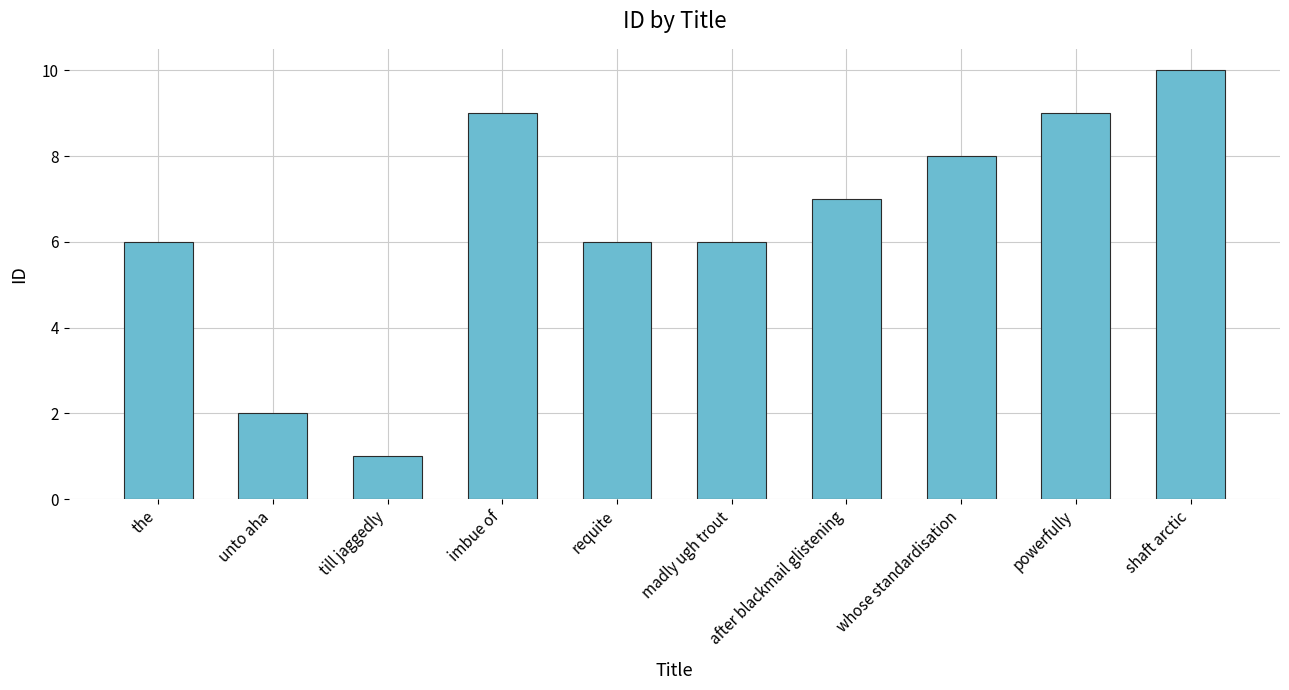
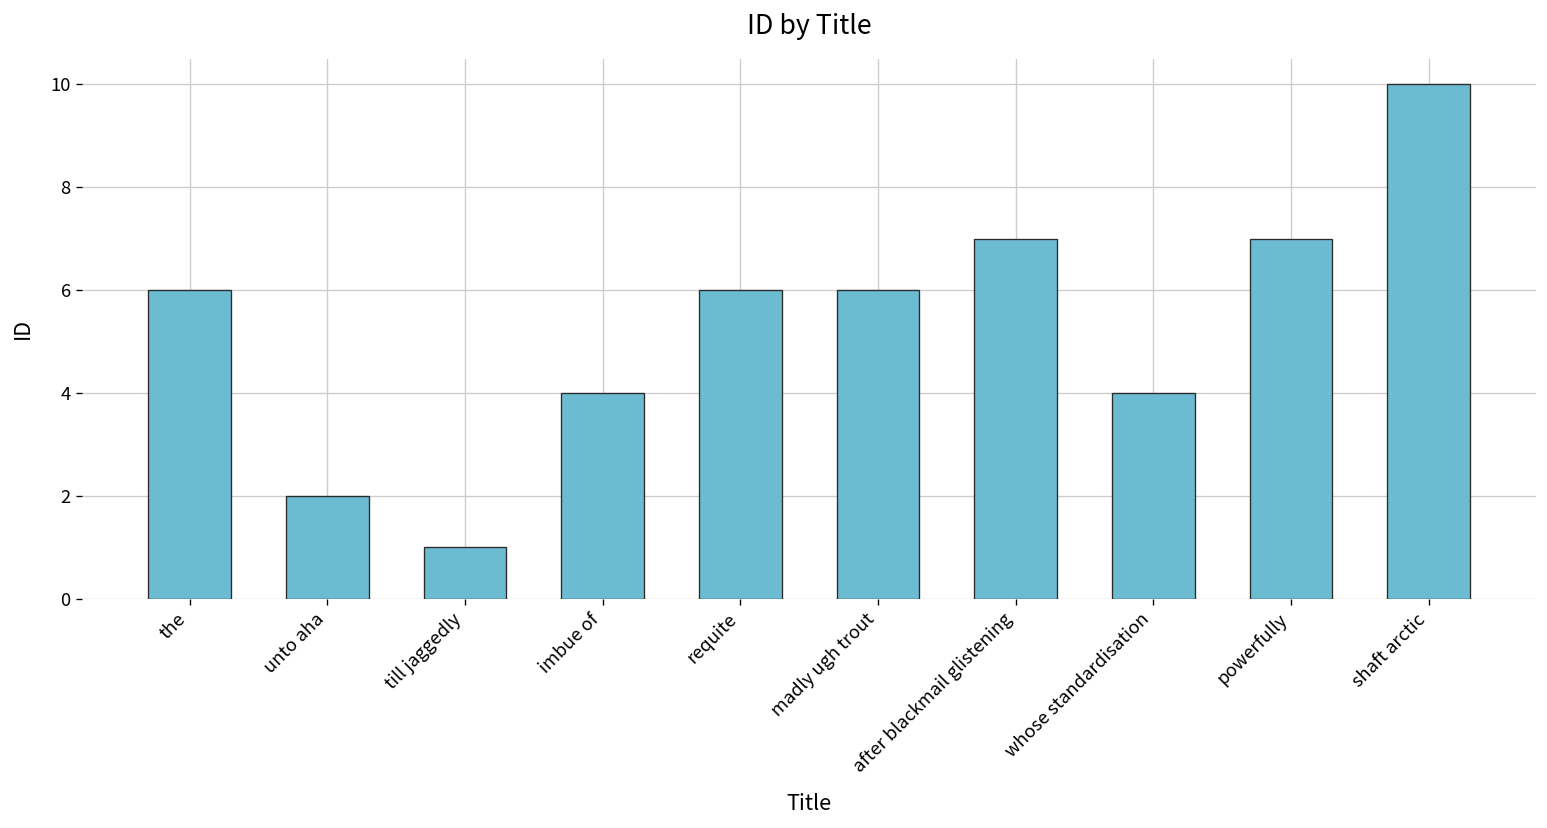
  {
    "the": 6,
    "unto aha": 2,
    "till jaggedly": 1,
-   "imbue of": 9,
+   "imbue of": 4,
    "requite": 6,
    "madly ugh trout": 6,
    "after blackmail glistening": 7,
-   "whose standardisation": 8,
-   "powerfully": 9,
+   "whose standardisation": 4,
+   "powerfully": 7,
    "shaft arctic": 10
  }
